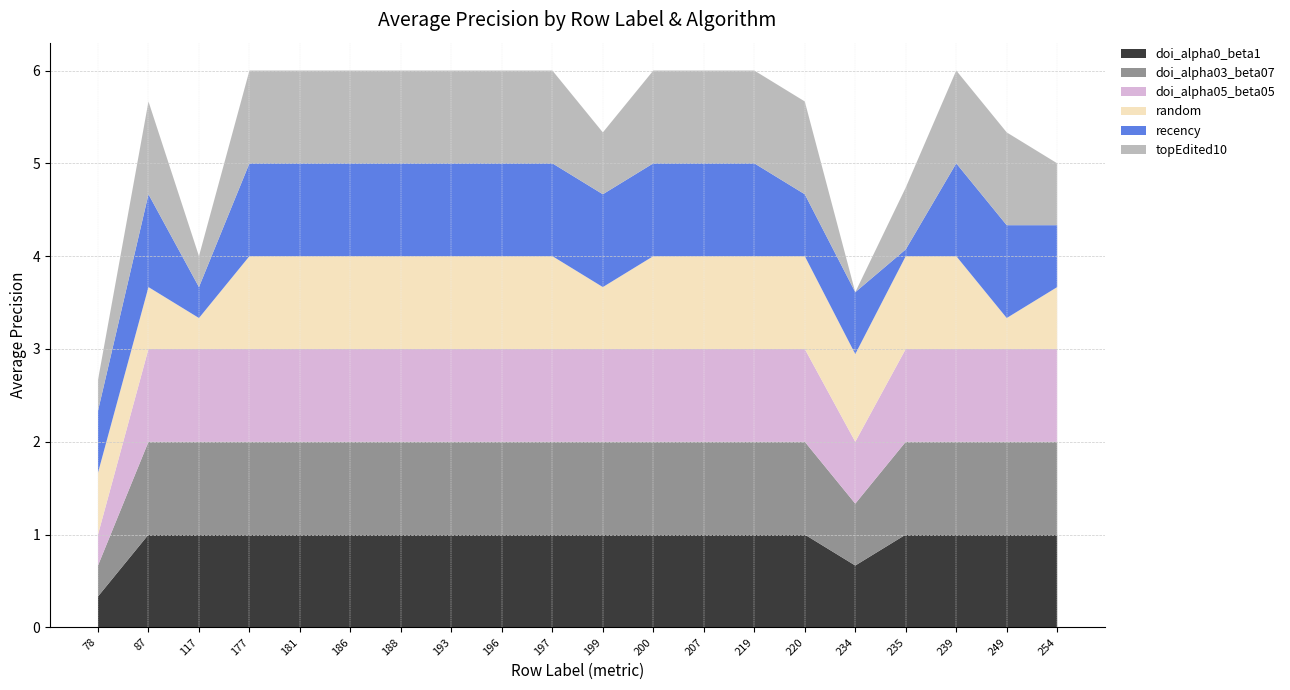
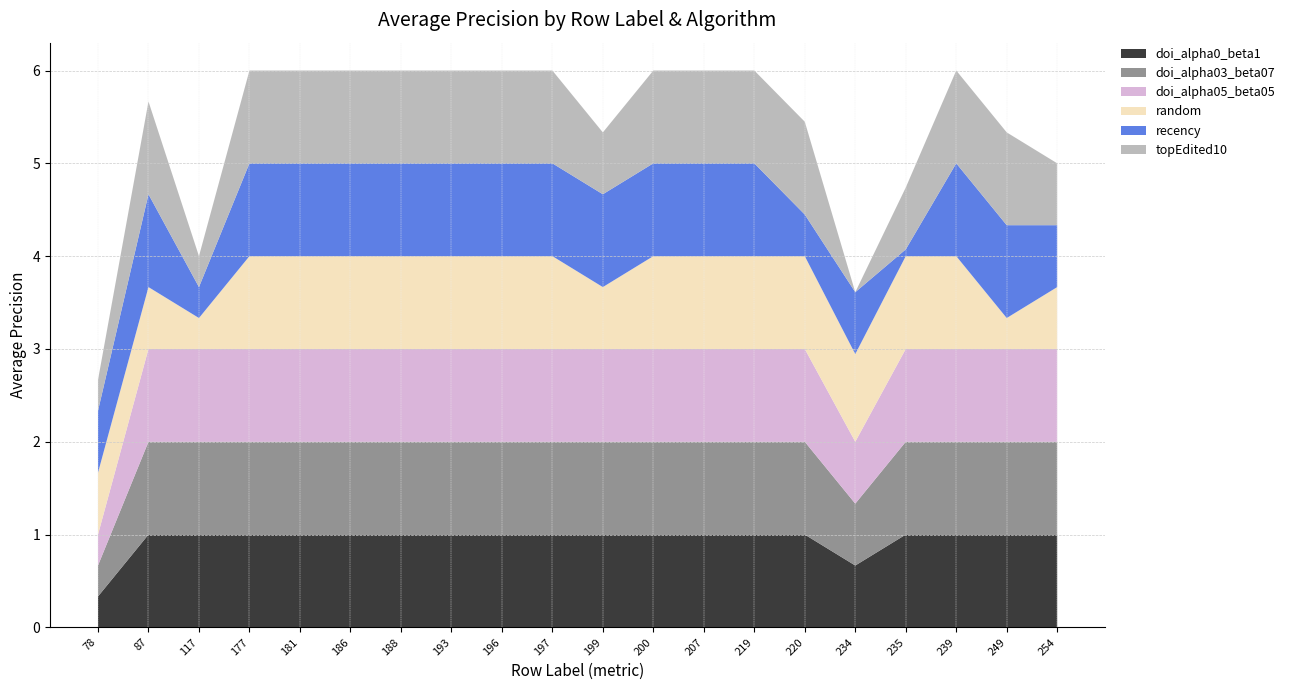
  {
    "doi_alpha0_beta1": {
      "78": 0.3,
      "87": 1.0,
      "117": 1.0,
      "177": 1.0,
      "181": 1.0,
      "186": 1.0,
      "188": 1.0,
      "193": 1.0,
      "196": 1.0,
      "197": 1.0,
      "199": 1.0,
      "200": 1.0,
      "207": 1.0,
      "219": 1.0,
      "220": 1.0,
      "234": 0.7,
      "235": 1.0,
      "239": 1.0,
      "249": 1.0,
      "254": 1.0
    },
    "doi_alpha03_beta07": {
      "78": 0.3,
      "87": 1.0,
      "117": 1.0,
      "177": 1.0,
      "181": 1.0,
      "186": 1.0,
      "188": 1.0,
      "193": 1.0,
      "196": 1.0,
      "197": 1.0,
      "199": 1.0,
      "200": 1.0,
      "207": 1.0,
      "219": 1.0,
      "220": 1.0,
      "234": 0.7,
      "235": 1.0,
      "239": 1.0,
      "249": 1.0,
      "254": 1.0
    },
    "random": {
      "78": 0.7,
      "87": 0.7,
      "117": 0.3,
      "177": 1.0,
      "181": 1.0,
      "186": 1.0,
      "188": 1.0,
      "193": 1.0,
      "196": 1.0,
      "197": 1.0,
      "199": 0.7,
      "200": 1.0,
      "207": 1.0,
      "219": 1.0,
      "220": 1.0,
      "234": 0.9,
      "235": 1.0,
      "239": 1.0,
      "249": 0.3,
      "254": 0.7
    },
    "recency": {
      "78": 0.7,
      "87": 1.0,
      "117": 0.3,
      "177": 1.0,
      "181": 1.0,
      "186": 1.0,
      "188": 1.0,
      "193": 1.0,
      "196": 1.0,
      "197": 1.0,
      "199": 1.0,
      "200": 1.0,
      "207": 1.0,
      "219": 1.0,
-     "220": 0.7,
+     "220": 0.4,
      "235": 0.1,
      "239": 1.0,
      "249": 1.0,
      "254": 0.7
    }
  }
